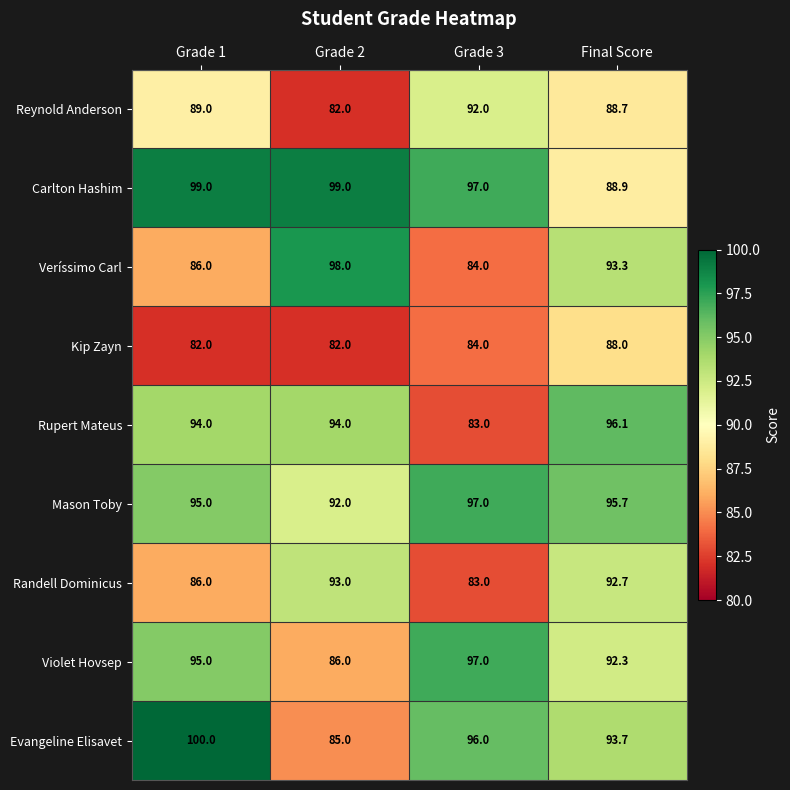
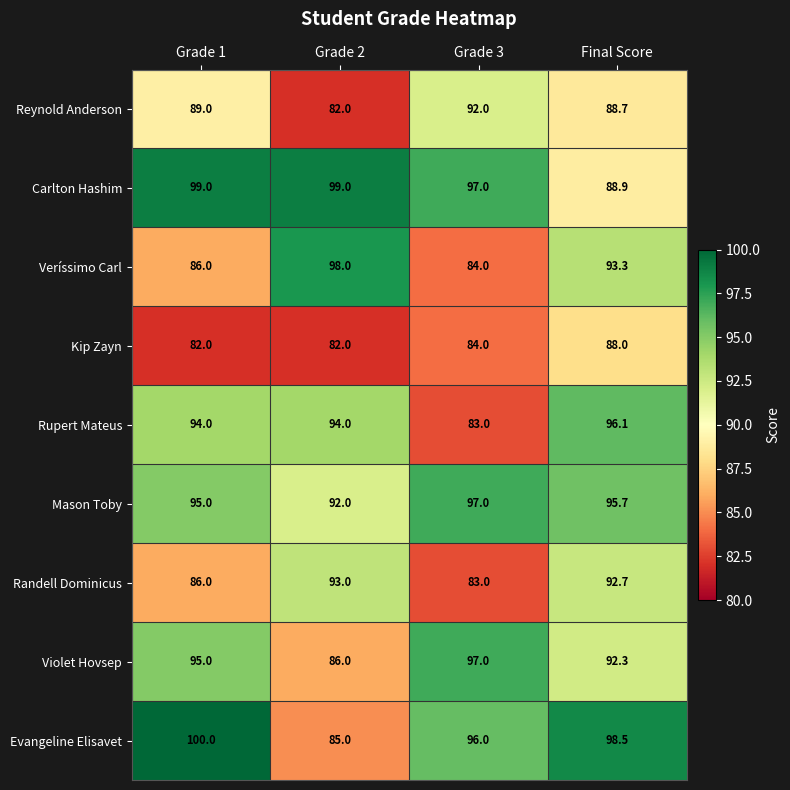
  {
    "Reynold Anderson": {
      "Grade 1": 89.0,
      "Grade 2": 82.0,
      "Grade 3": 92.0,
      "Final Score": 88.7
    },
    "Carlton Hashim": {
      "Grade 1": 99.0,
      "Grade 2": 99.0,
      "Grade 3": 97.0,
      "Final Score": 88.9
    },
    "Veríssimo Carl": {
      "Grade 1": 86.0,
      "Grade 2": 98.0,
      "Grade 3": 84.0,
      "Final Score": 93.3
    },
    "Kip Zayn": {
      "Grade 1": 82.0,
      "Grade 2": 82.0,
      "Grade 3": 84.0,
      "Final Score": 88.0
    },
    "Rupert Mateus": {
      "Grade 1": 94.0,
      "Grade 2": 94.0,
      "Grade 3": 83.0,
      "Final Score": 96.1
    },
    "Mason Toby": {
      "Grade 1": 95.0,
      "Grade 2": 92.0,
      "Grade 3": 97.0,
      "Final Score": 95.7
    },
    "Randell Dominicus": {
      "Grade 1": 86.0,
      "Grade 2": 93.0,
      "Grade 3": 83.0,
      "Final Score": 92.7
    },
    "Violet Hovsep": {
      "Grade 1": 95.0,
      "Grade 2": 86.0,
      "Grade 3": 97.0,
      "Final Score": 92.3
    },
    "Evangeline Elisavet": {
      "Grade 1": 100.0,
      "Grade 2": 85.0,
      "Grade 3": 96.0,
-     "Final Score": 93.7
+     "Final Score": 98.5
    }
  }
